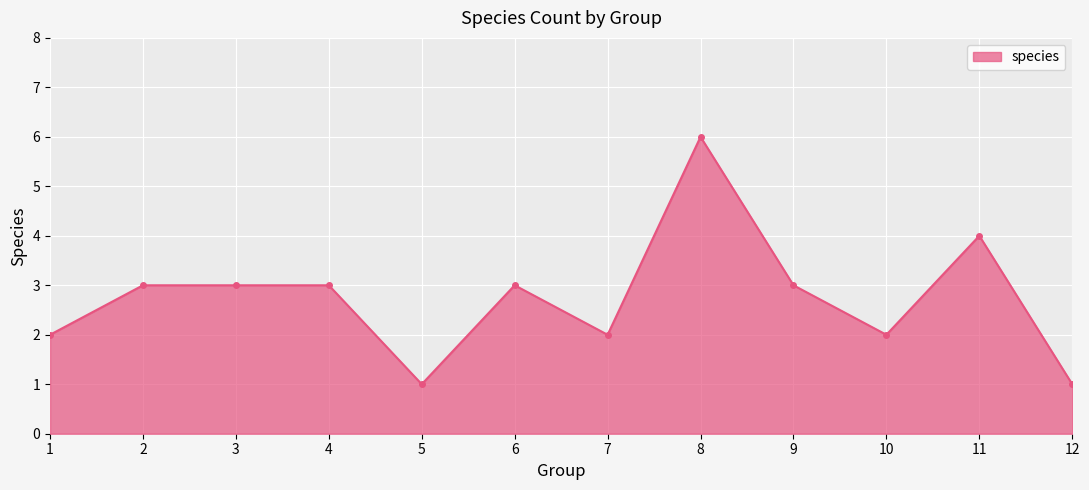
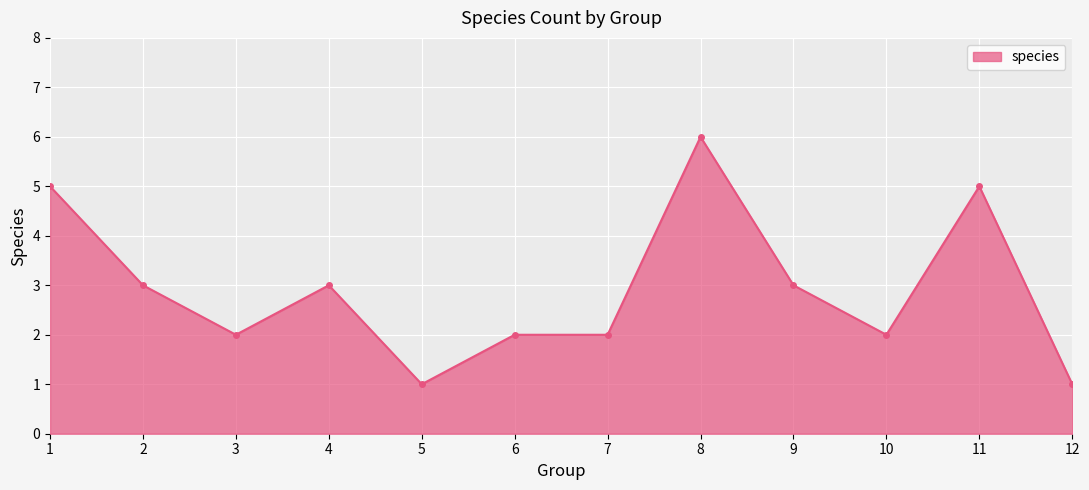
  {
-   "1": 2,
+   "1": 5,
    "2": 3,
-   "3": 3,
+   "3": 2,
    "4": 3,
    "5": 1,
-   "6": 3,
+   "6": 2,
    "7": 2,
    "8": 6,
    "9": 3,
    "10": 2,
-   "11": 4,
+   "11": 5,
    "12": 1
  }
